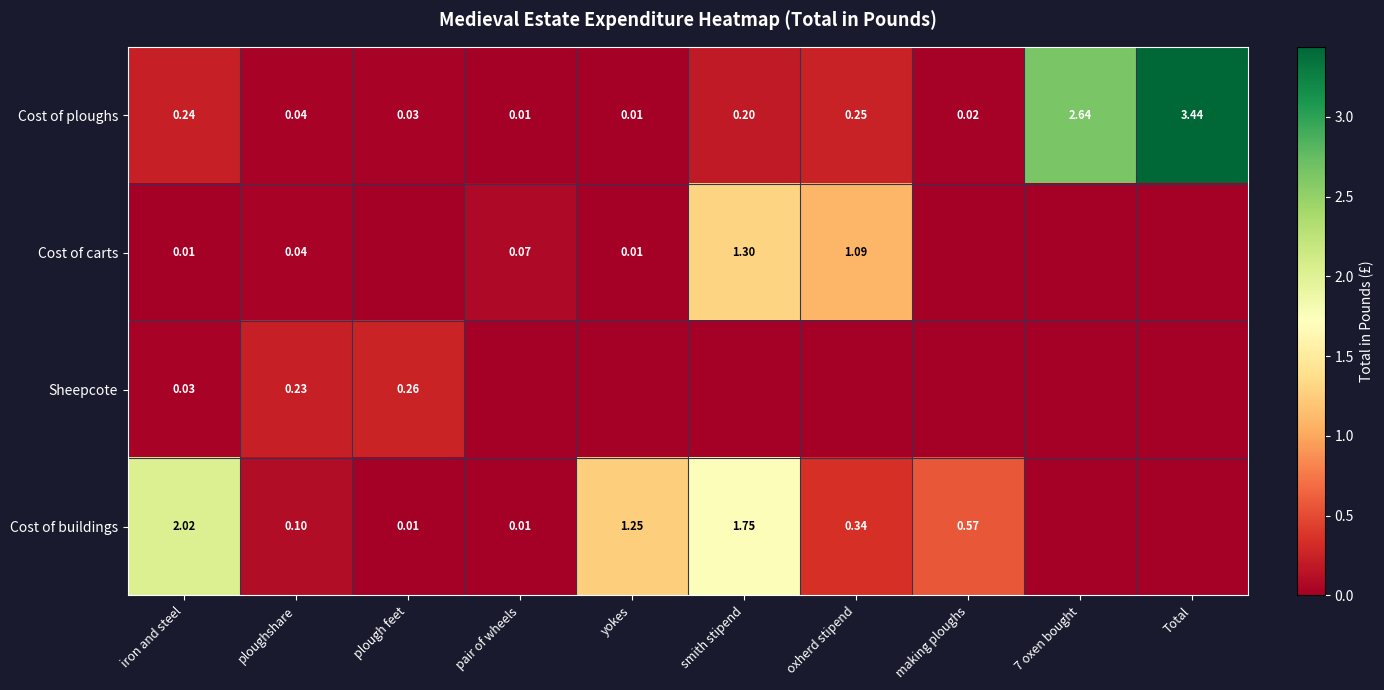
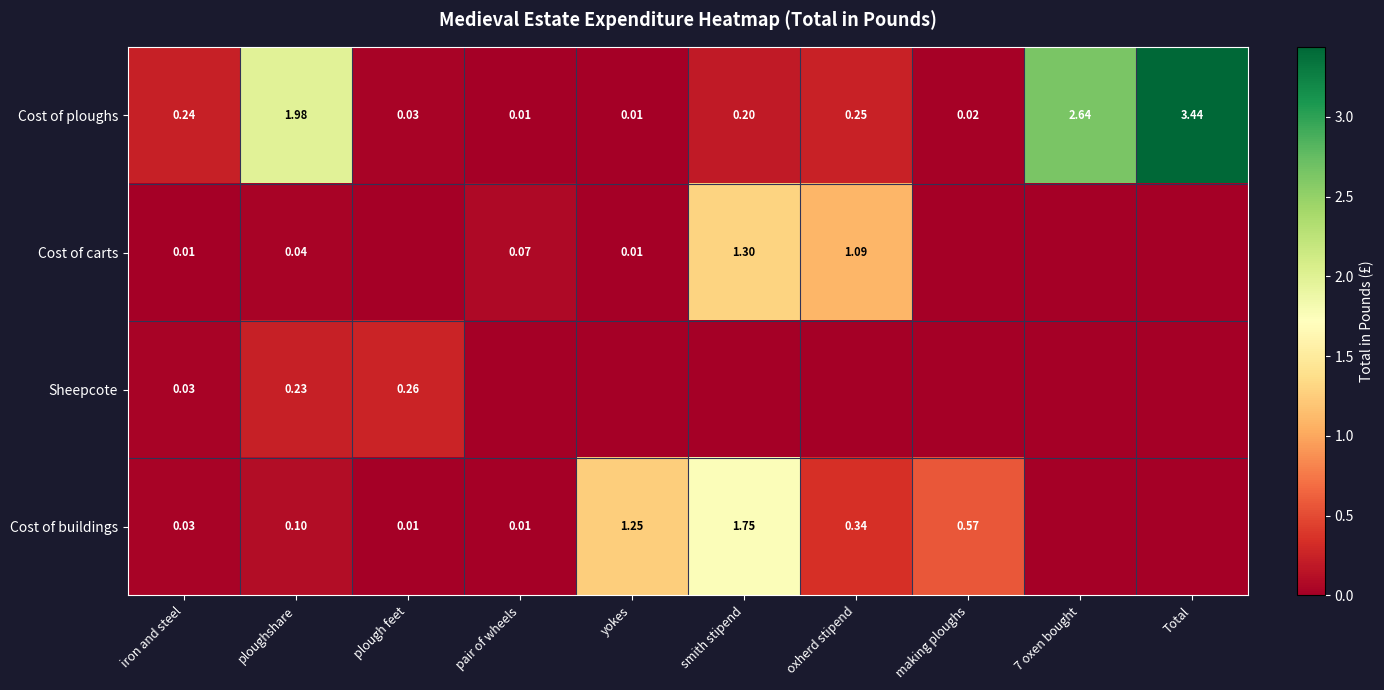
  {
    "Cost of ploughs": {
      "iron and steel": 0.24,
-     "ploughshare": 0.04,
+     "ploughshare": 1.98,
      "plough feet": 0.03,
      "pair of wheels": 0.01,
      "yokes": 0.01,
      "smith stipend": 0.20,
      "oxherd stipend": 0.25,
      "making ploughs": 0.02,
      "7 oxen bought": 2.64,
      "Total": 3.44
    },
    "Cost of carts": {
      "iron and steel": 0.01,
      "ploughshare": 0.04,
      "pair of wheels": 0.07,
      "yokes": 0.01,
      "smith stipend": 1.30,
      "oxherd stipend": 1.09
    },
    "Sheepcote": {
      "iron and steel": 0.03,
      "ploughshare": 0.23,
      "plough feet": 0.26
    },
    "Cost of buildings": {
-     "iron and steel": 2.02,
+     "iron and steel": 0.03,
      "ploughshare": 0.10,
      "plough feet": 0.01,
      "pair of wheels": 0.01,
      "yokes": 1.25,
      "smith stipend": 1.75,
      "oxherd stipend": 0.34,
      "making ploughs": 0.57
    }
  }
